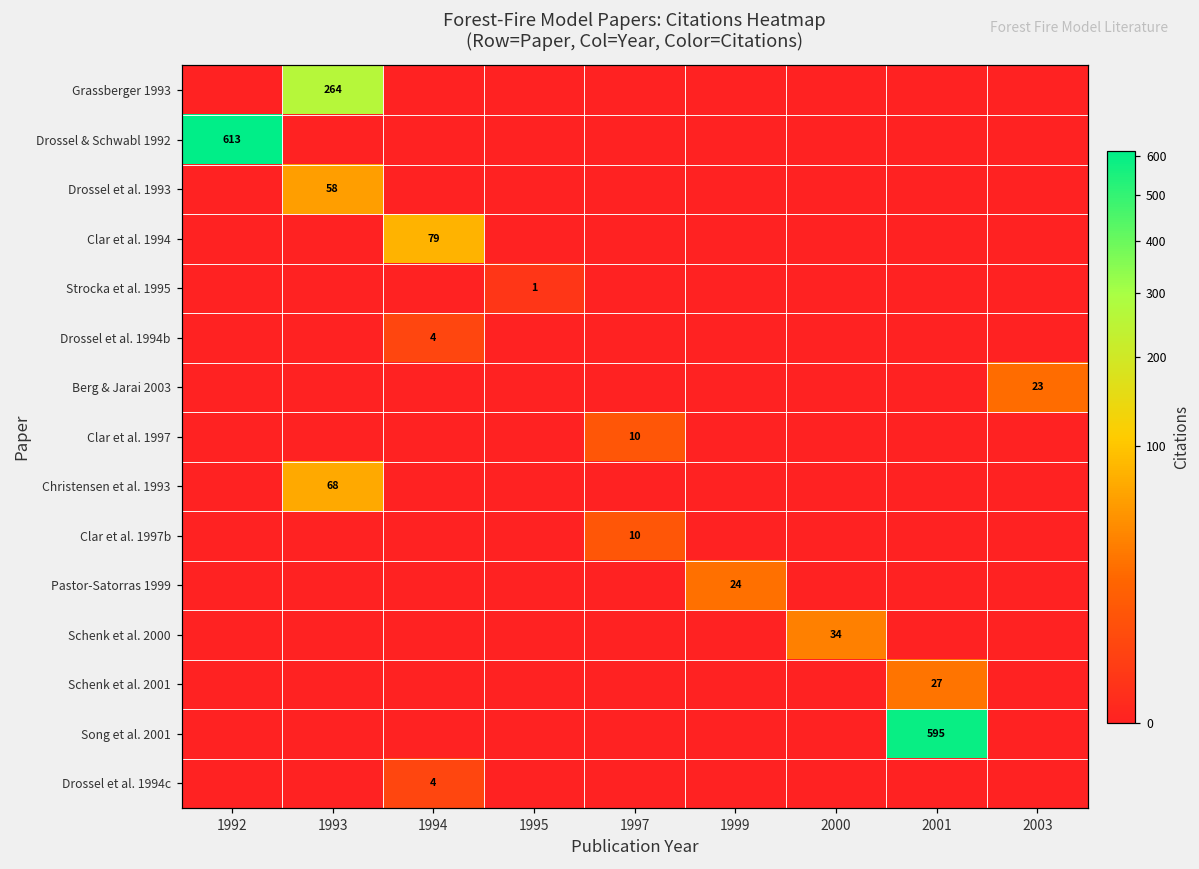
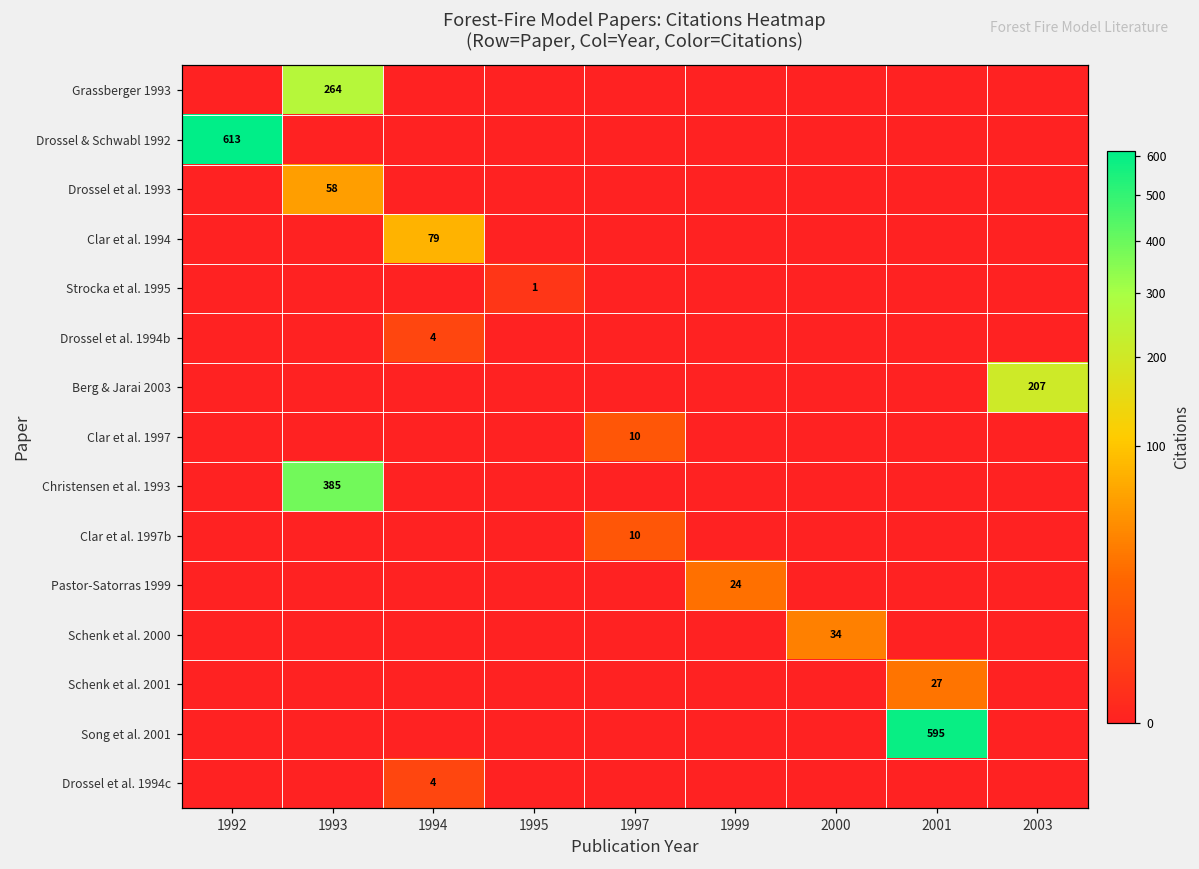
  {
    "Grassberger 1993": {
      "1993": 264
    },
    "Drossel & Schwabl 1992": {
      "1992": 613
    },
    "Drossel et al. 1993": {
      "1993": 58
    },
    "Clar et al. 1994": {
      "1994": 79
    },
    "Strocka et al. 1995": {
      "1995": 1
    },
    "Drossel et al. 1994b": {
      "1994": 4
    },
    "Berg & Jarai 2003": {
-     "2003": 23
+     "2003": 207
    },
    "Clar et al. 1997": {
      "1997": 10
    },
    "Christensen et al. 1993": {
-     "1993": 68
+     "1993": 385
    },
    "Clar et al. 1997b": {
      "1997": 10
    },
    "Pastor-Satorras 1999": {
      "1999": 24
    },
    "Schenk et al. 2000": {
      "2000": 34
    },
    "Schenk et al. 2001": {
      "2001": 27
    },
    "Song et al. 2001": {
      "2001": 595
    },
    "Drossel et al. 1994c": {
      "1994": 4
    }
  }
